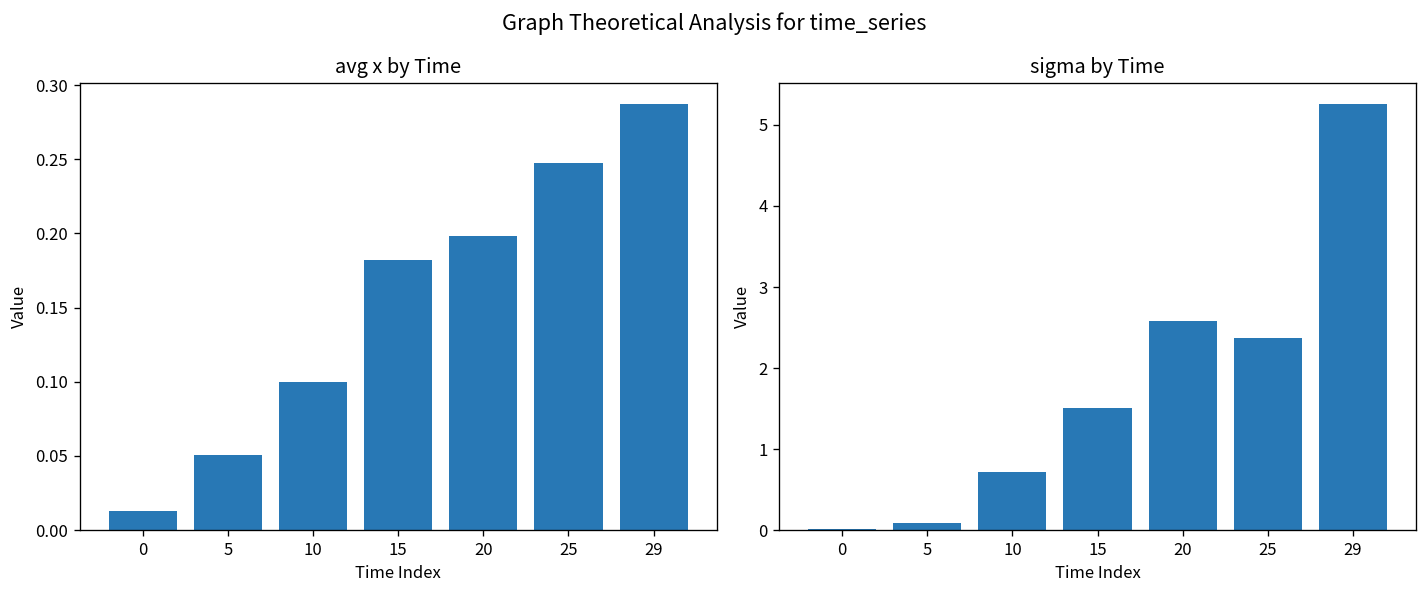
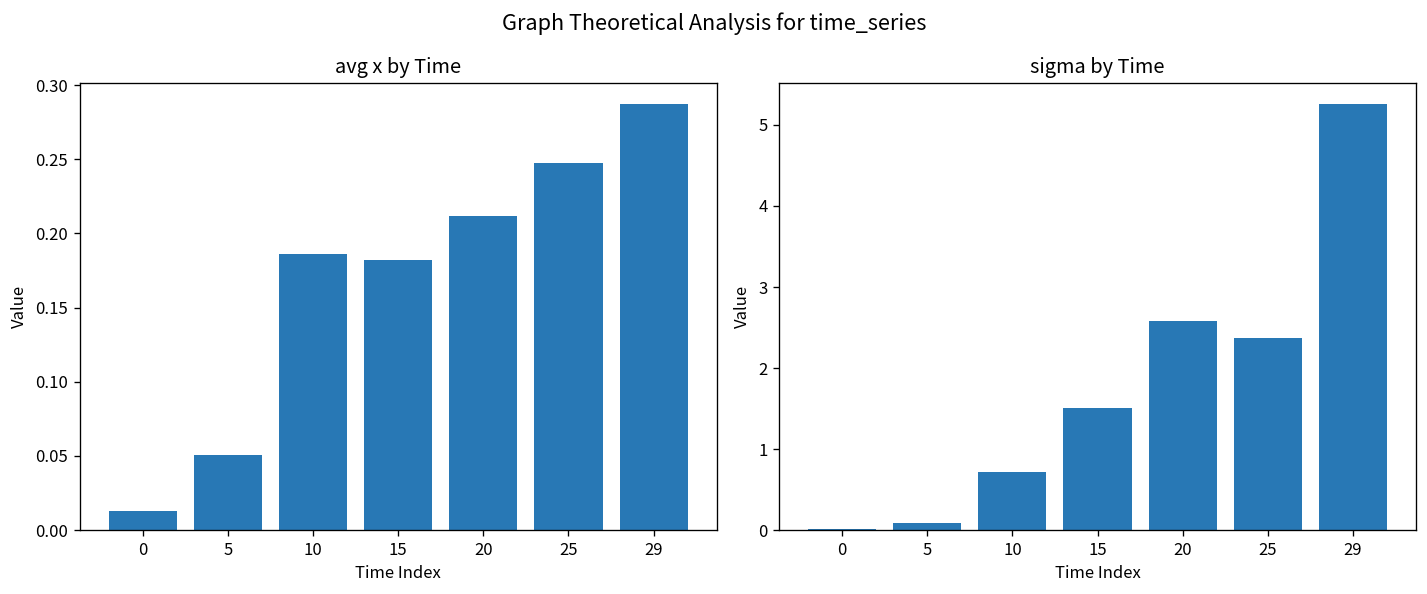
  {
    "avg x by Time": {
      "0": 0.013,
      "5": 0.051,
-     "10": 0.100,
+     "10": 0.186,
      "15": 0.182,
-     "20": 0.198,
+     "20": 0.212,
      "25": 0.248,
      "29": 0.287
    },
    "sigma by Time": {
      "5": 0.1,
      "10": 0.7,
      "15": 1.5,
      "20": 2.6,
      "25": 2.4,
      "29": 5.3
    }
  }
